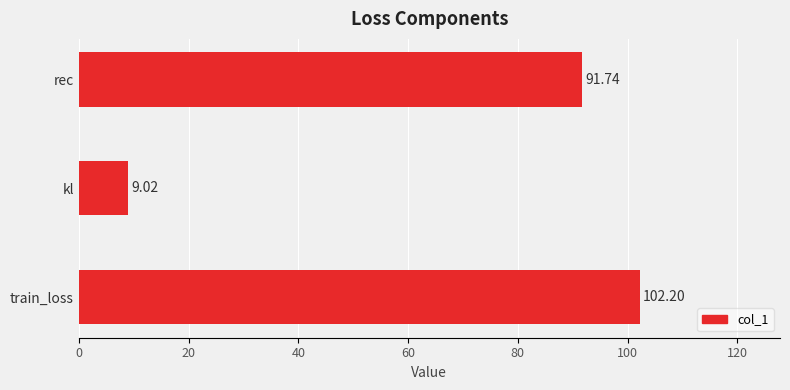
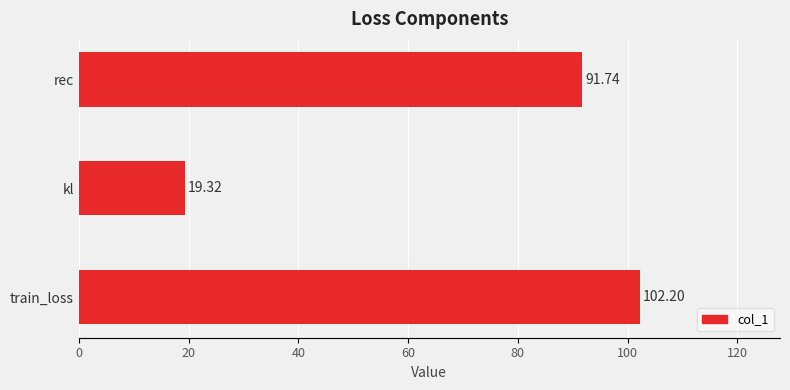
  {
    "rec": 91.74,
-   "kl": 9.02,
+   "kl": 19.32,
    "train_loss": 102.20
  }
